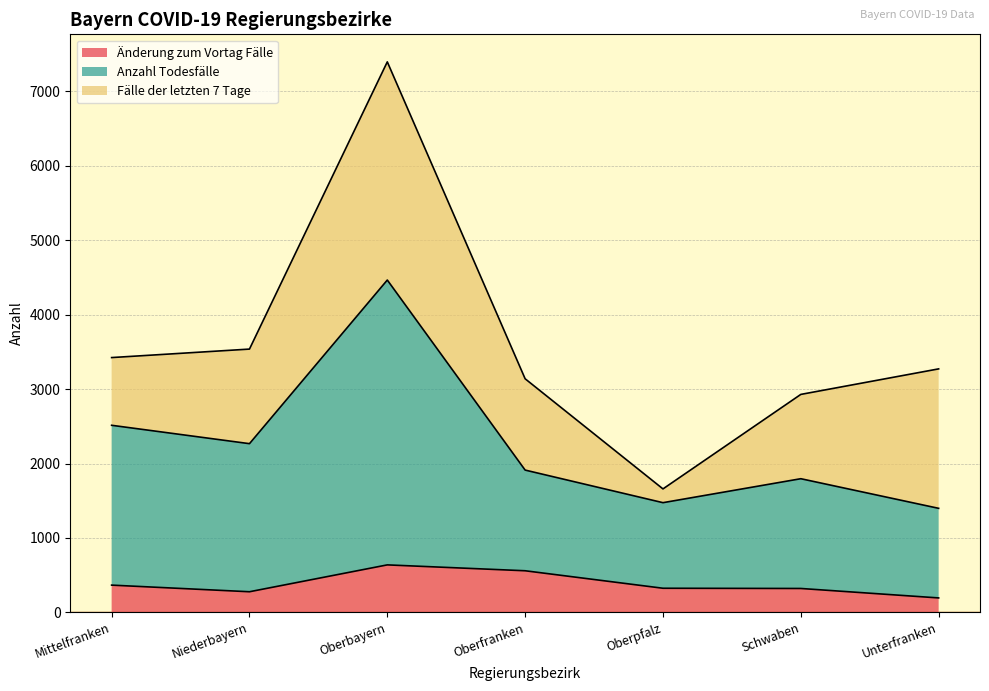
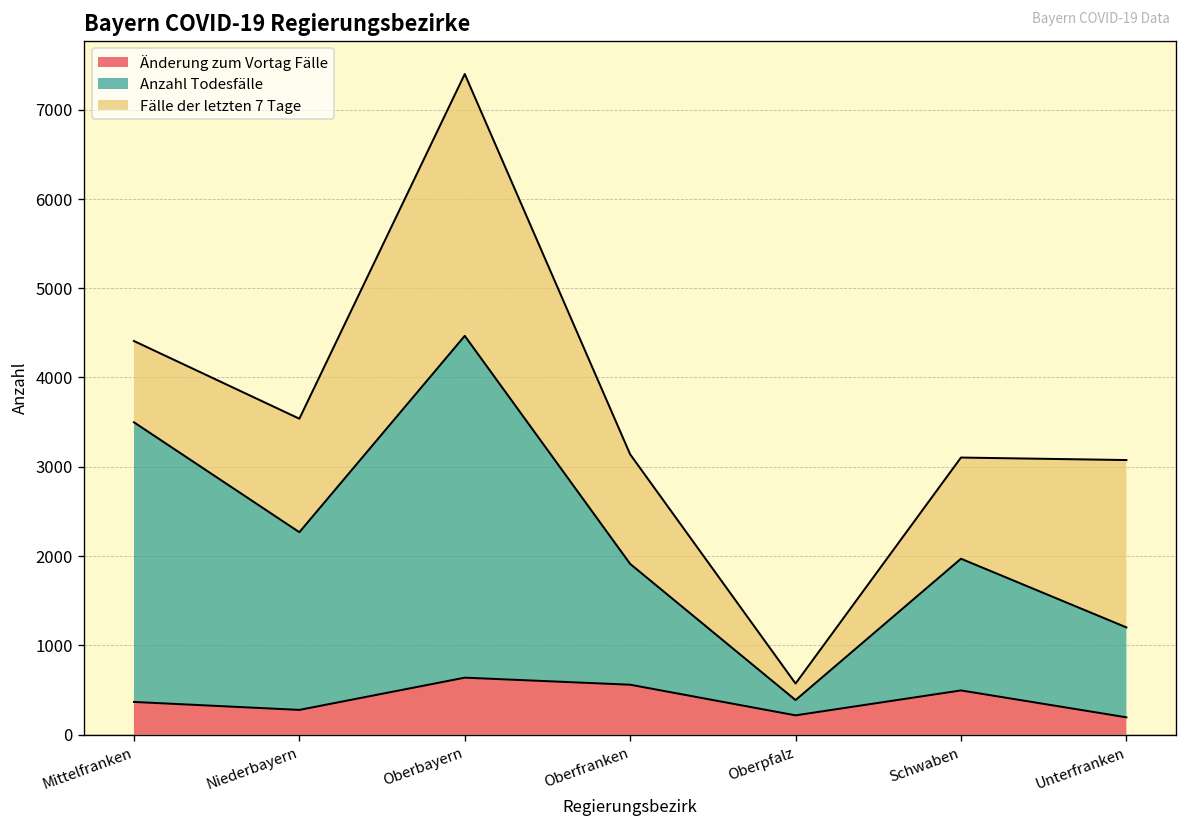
  {
    "Änderung zum Vortag Fälle": {
      "Mittelfranken": 400,
      "Niederbayern": 300,
      "Oberbayern": 600,
      "Oberfranken": 600,
-     "Oberpfalz": 300,
-     "Schwaben": 300,
+     "Oberpfalz": 200,
+     "Schwaben": 500,
      "Unterfranken": 200
    },
    "Anzahl Todesfälle": {
-     "Mittelfranken": 2100,
+     "Mittelfranken": 3100,
      "Niederbayern": 2000,
      "Oberbayern": 3800,
      "Oberfranken": 1400,
-     "Oberpfalz": 1200,
+     "Oberpfalz": 200,
      "Schwaben": 1500,
-     "Unterfranken": 1200
+     "Unterfranken": 1000
    },
    "Fälle der letzten 7 Tage": {
      "Mittelfranken": 900,
      "Niederbayern": 1300,
      "Oberbayern": 2900,
      "Oberfranken": 1200,
      "Oberpfalz": 200,
      "Schwaben": 1100,
      "Unterfranken": 1900
    }
  }
